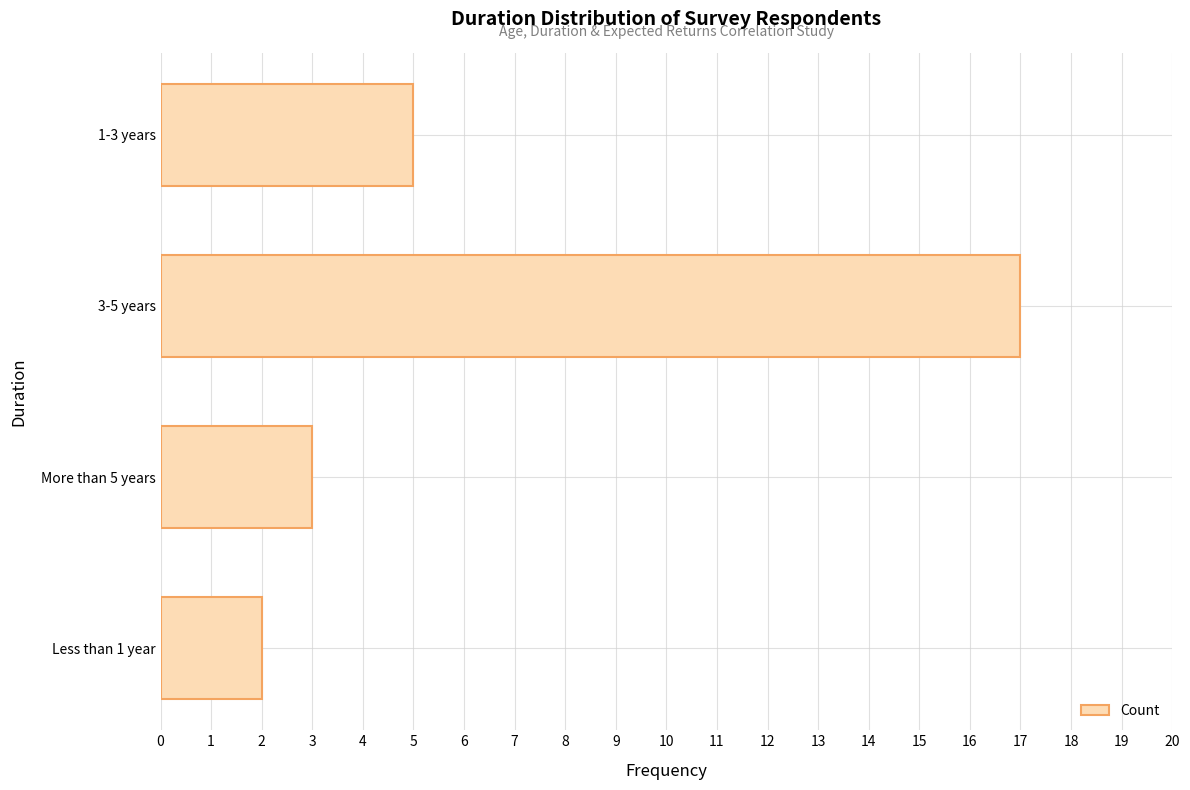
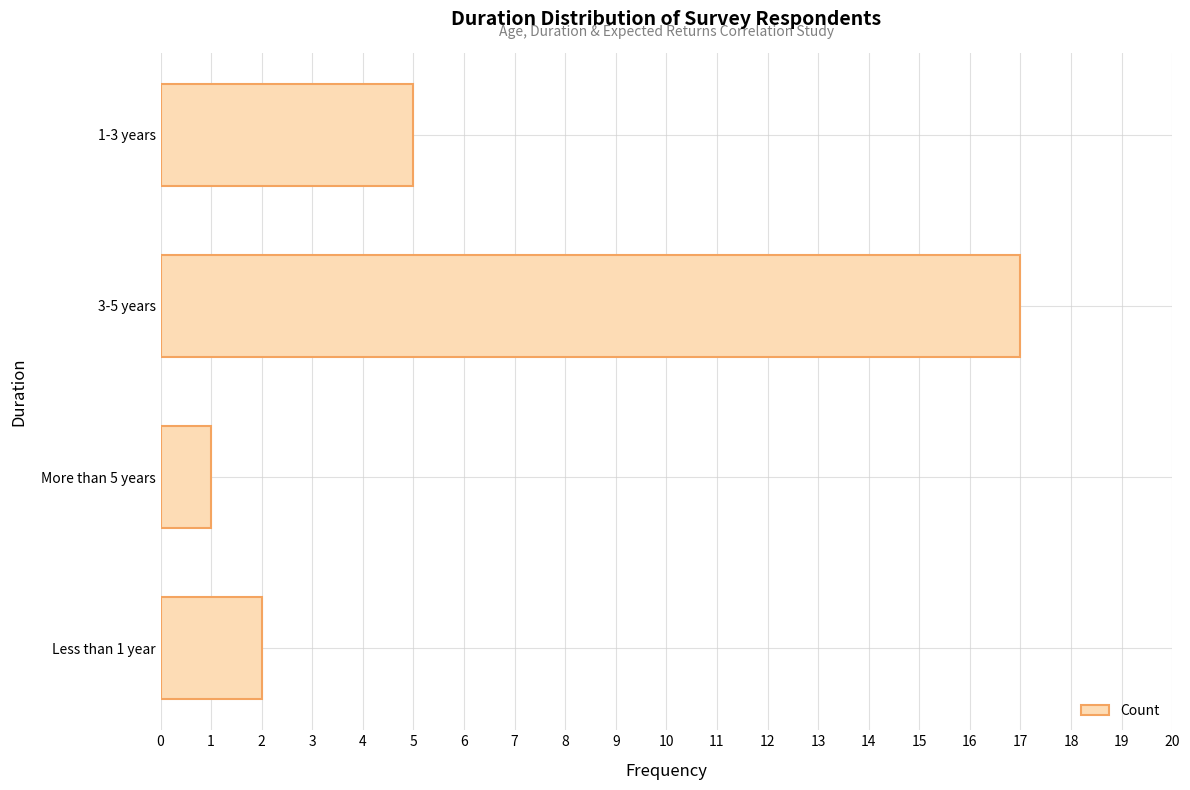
  {
    "1-3 years": 5,
    "3-5 years": 17,
-   "More than 5 years": 3,
+   "More than 5 years": 1,
    "Less than 1 year": 2
  }
